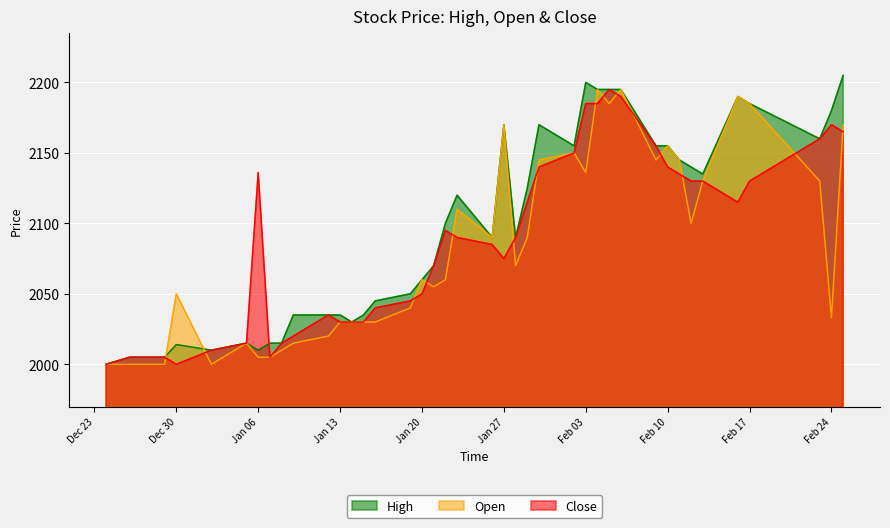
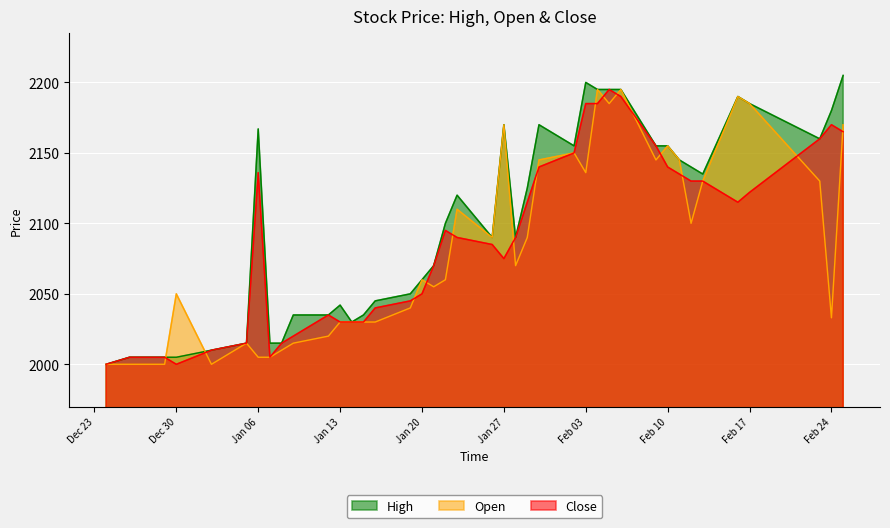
  {
    "High": {
-     "Dec 30": 2014,
-     "Jan 06": 2010,
-     "Jan 13": 2035,
+     "Dec 30": 2005,
+     "Jan 06": 2167,
+     "Jan 13": 2042,
      "Feb 03": 2200,
      "Feb 24": 2180
    },
    "Open": {
      "Dec 30": 2050,
      "Jan 06": 2005,
      "Feb 03": 2136,
      "Feb 24": 2033
    },
    "Close": {
      "Dec 30": 2000,
      "Jan 06": 2136,
      "Jan 20": 2050,
      "Jan 27": 2075,
      "Feb 03": 2185,
      "Feb 10": 2140,
-     "Feb 17": 2130,
+     "Feb 17": 2122,
      "Feb 24": 2170
    }
  }
